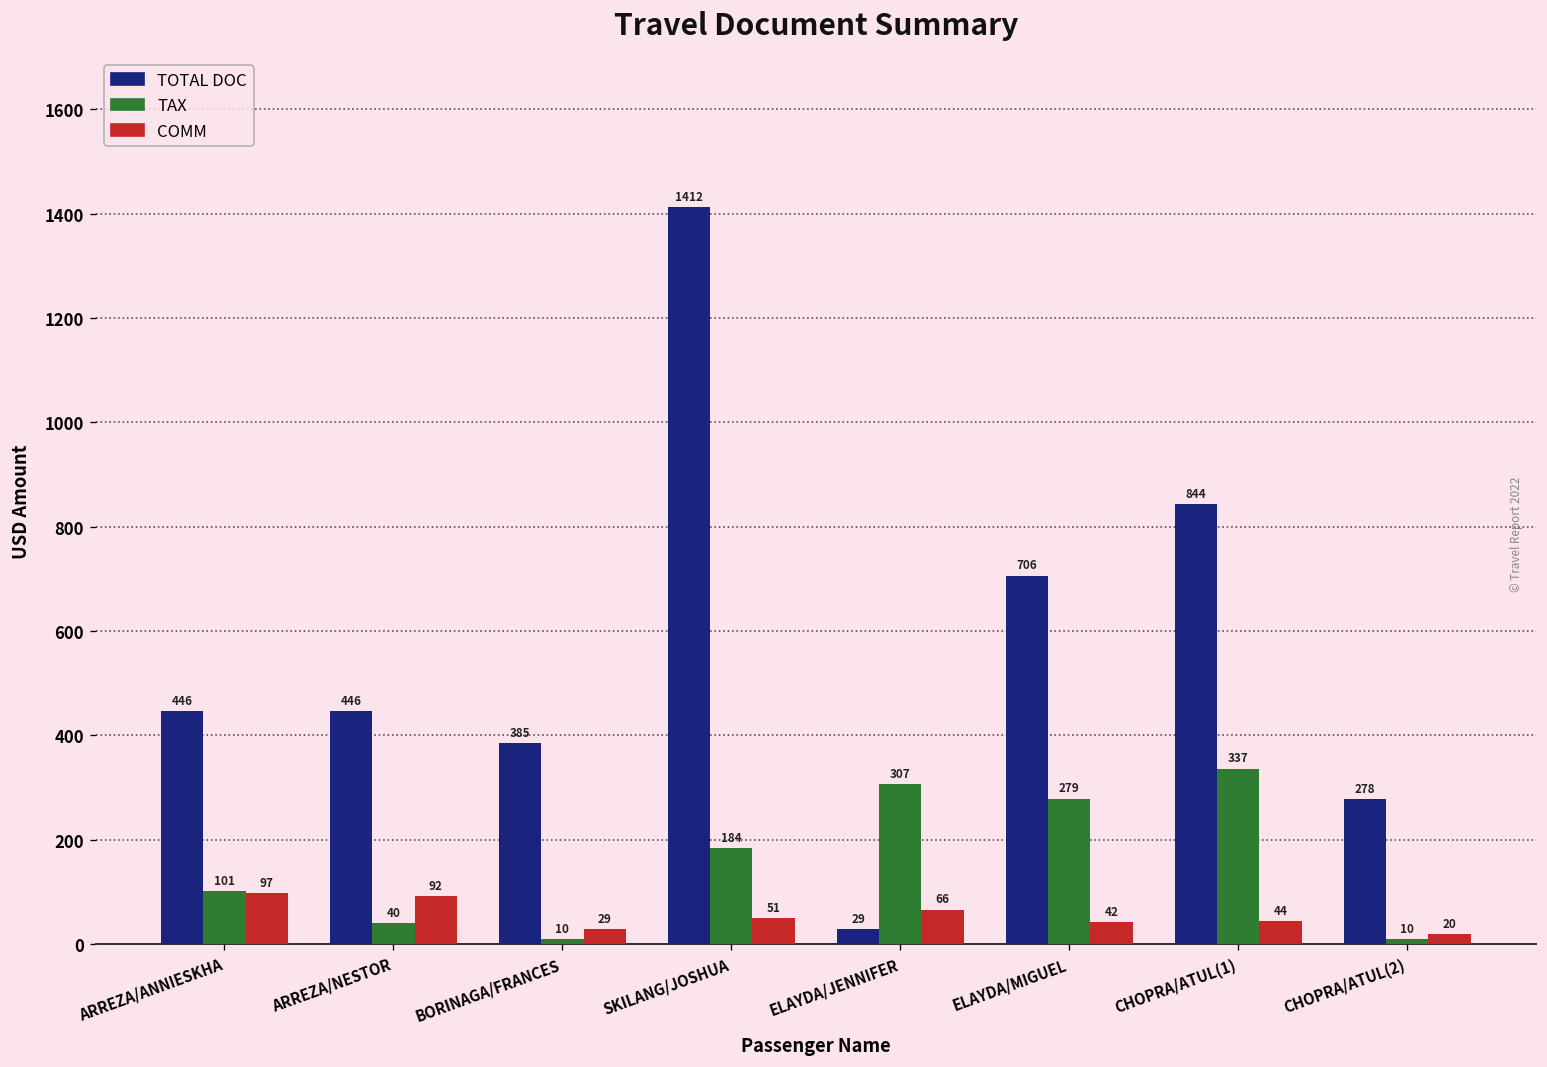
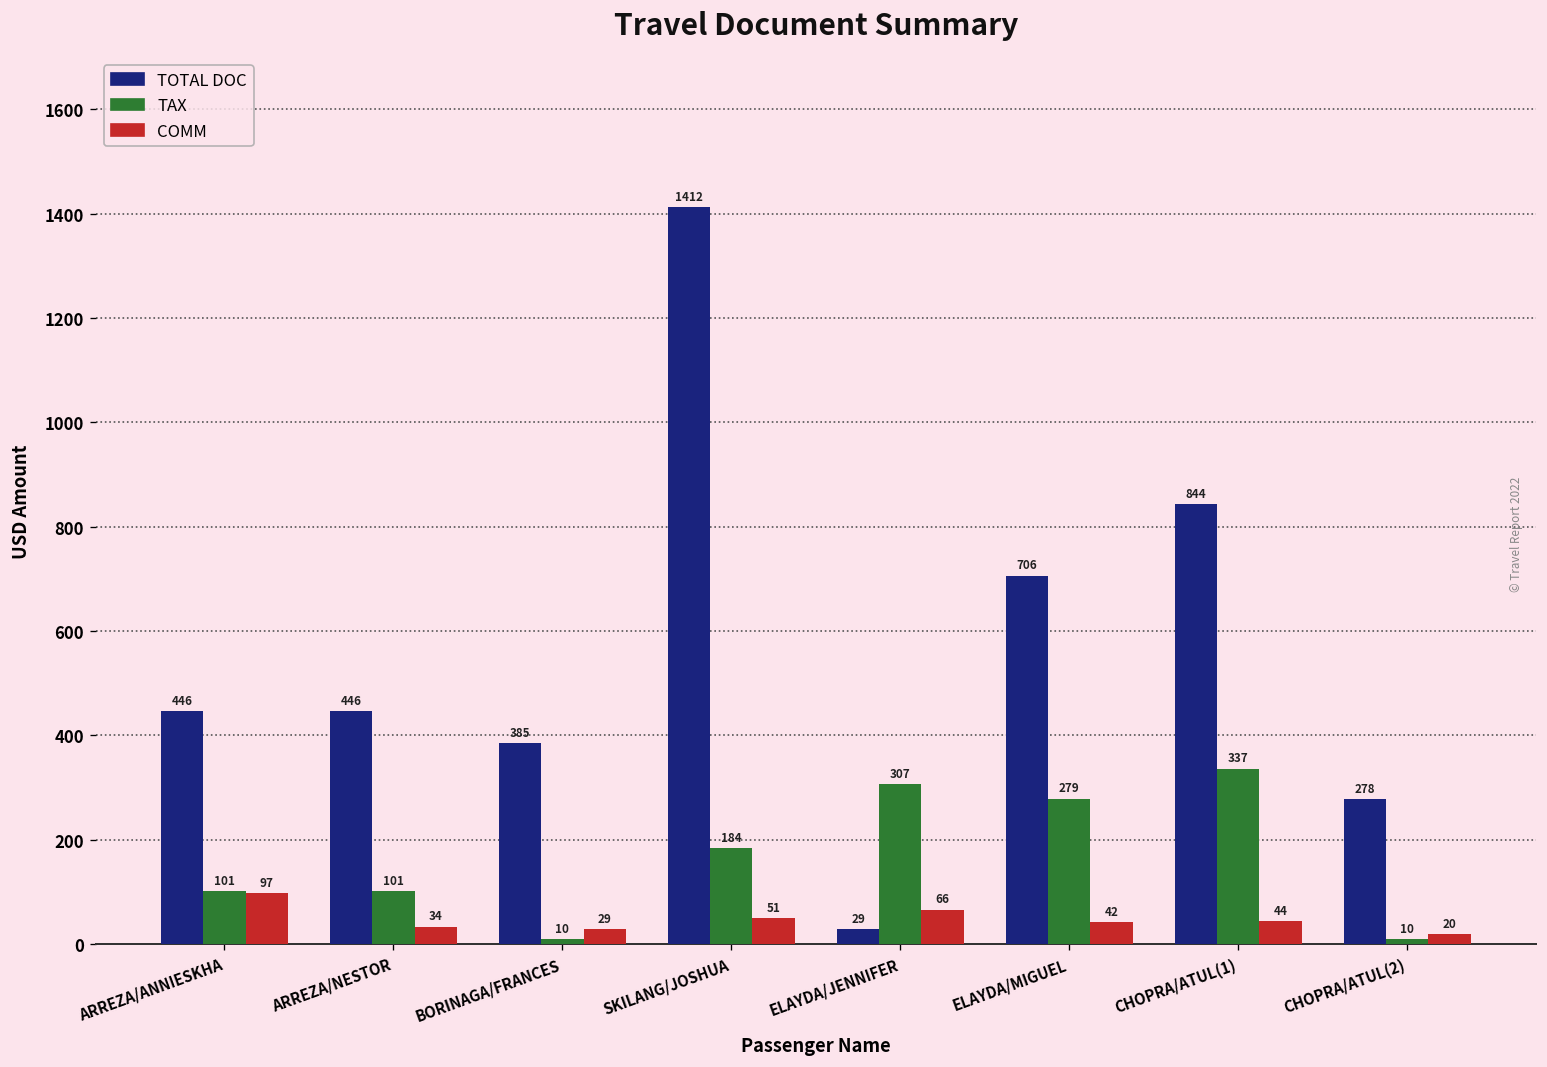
  {
    "TOTAL DOC": {
      "ARREZA/ANNIESKHA": 446,
      "ARREZA/NESTOR": 446,
      "BORINAGA/FRANCES": 385,
      "SKILANG/JOSHUA": 1412,
      "ELAYDA/JENNIFER": 29,
      "ELAYDA/MIGUEL": 706,
      "CHOPRA/ATUL(1)": 844,
      "CHOPRA/ATUL(2)": 278
    },
    "TAX": {
      "ARREZA/ANNIESKHA": 101,
-     "ARREZA/NESTOR": 40,
+     "ARREZA/NESTOR": 101,
      "BORINAGA/FRANCES": 10,
      "SKILANG/JOSHUA": 184,
      "ELAYDA/JENNIFER": 307,
      "ELAYDA/MIGUEL": 279,
      "CHOPRA/ATUL(1)": 337,
      "CHOPRA/ATUL(2)": 10
    },
    "COMM": {
      "ARREZA/ANNIESKHA": 97,
-     "ARREZA/NESTOR": 92,
+     "ARREZA/NESTOR": 34,
      "BORINAGA/FRANCES": 29,
      "SKILANG/JOSHUA": 51,
      "ELAYDA/JENNIFER": 66,
      "ELAYDA/MIGUEL": 42,
      "CHOPRA/ATUL(1)": 44,
      "CHOPRA/ATUL(2)": 20
    }
  }
